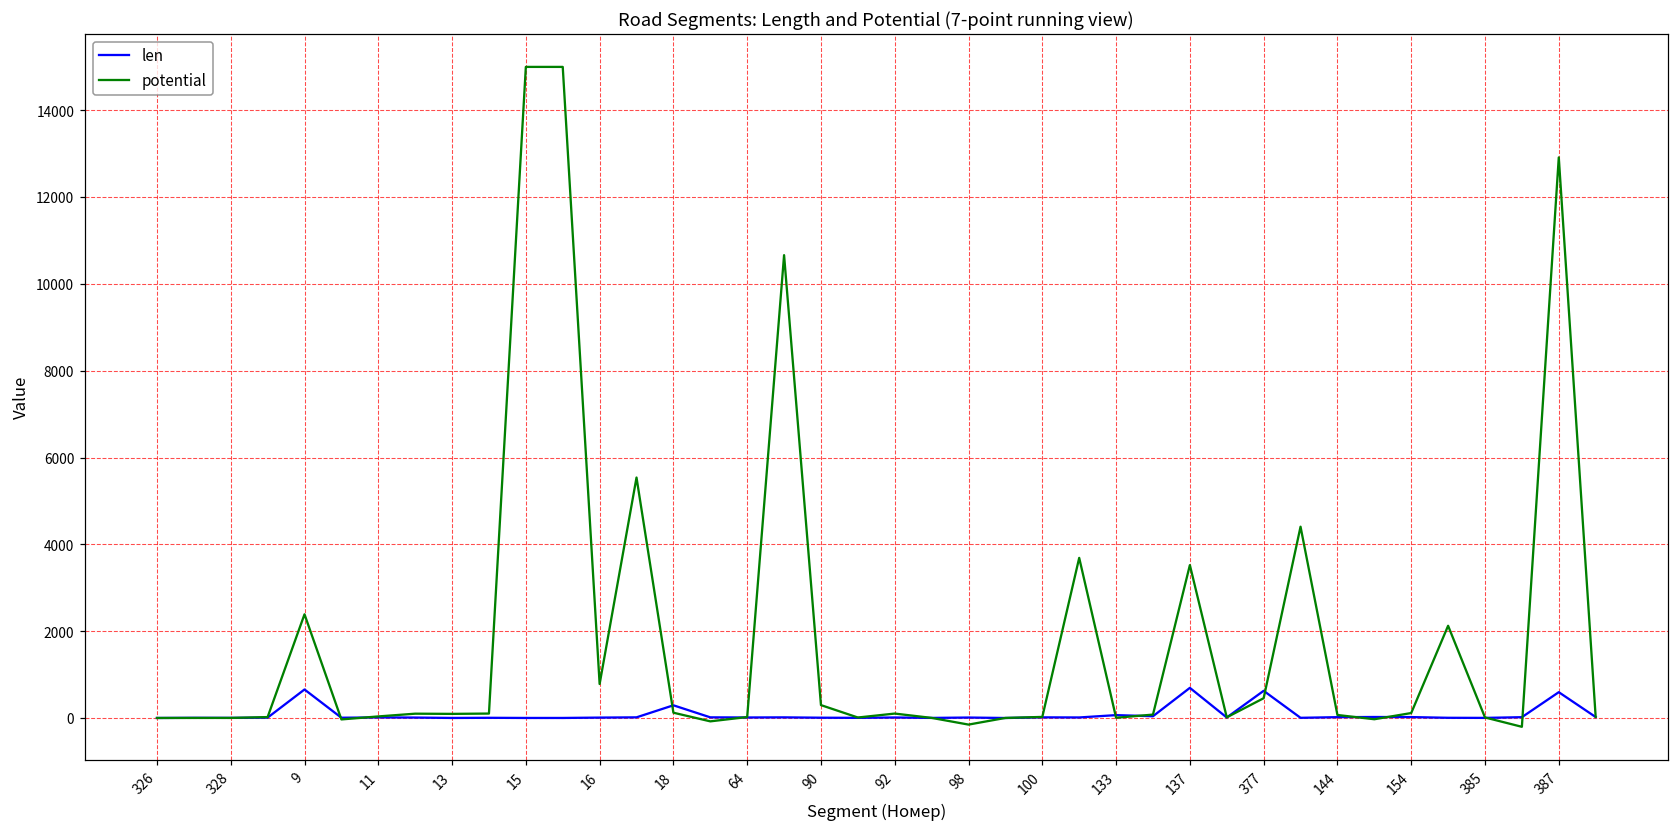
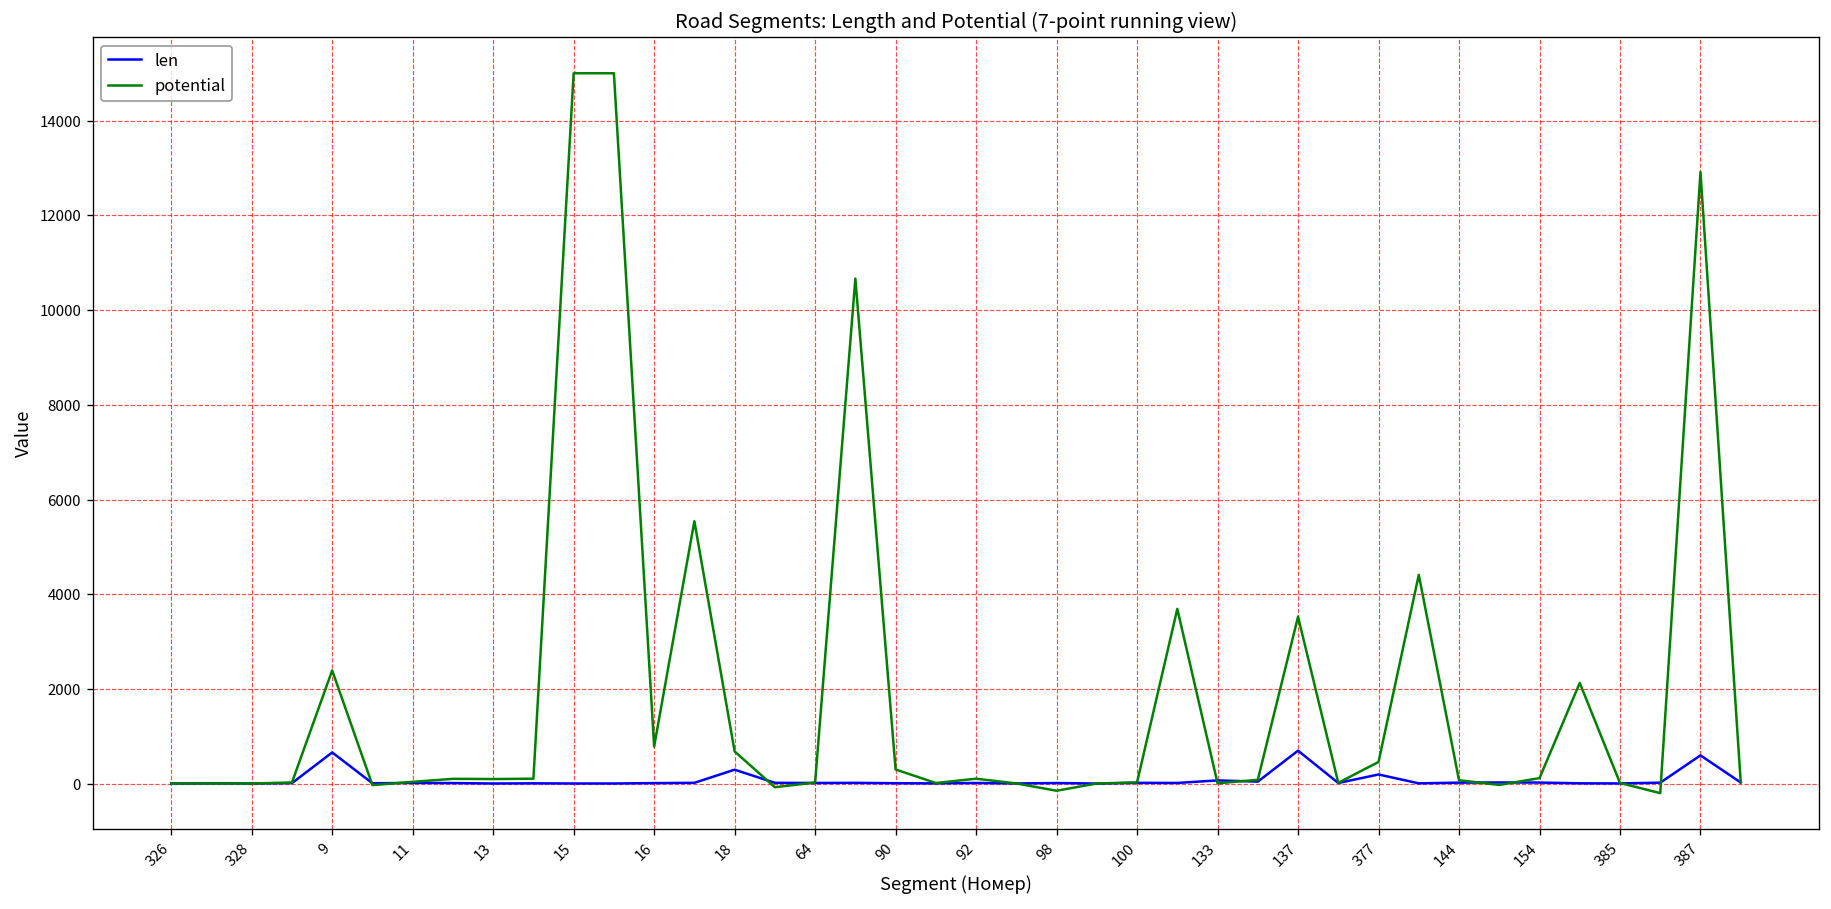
  {
    "len": {
      "9": 700,
      "13": 0,
      "15": 0,
      "16": 0,
      "18": 300,
      "90": 0,
      "92": 0,
      "98": 0,
      "137": 700,
-     "377": 600,
+     "377": 200,
      "154": 0,
      "387": 600
    },
    "potential": {
      "9": 2400,
      "13": 100,
      "15": 15000,
      "16": 800,
-     "18": 100,
+     "18": 700,
      "90": 300,
      "92": 100,
      "98": -100,
      "137": 3500,
      "377": 500,
      "154": 100,
      "387": 12900
    }
  }
